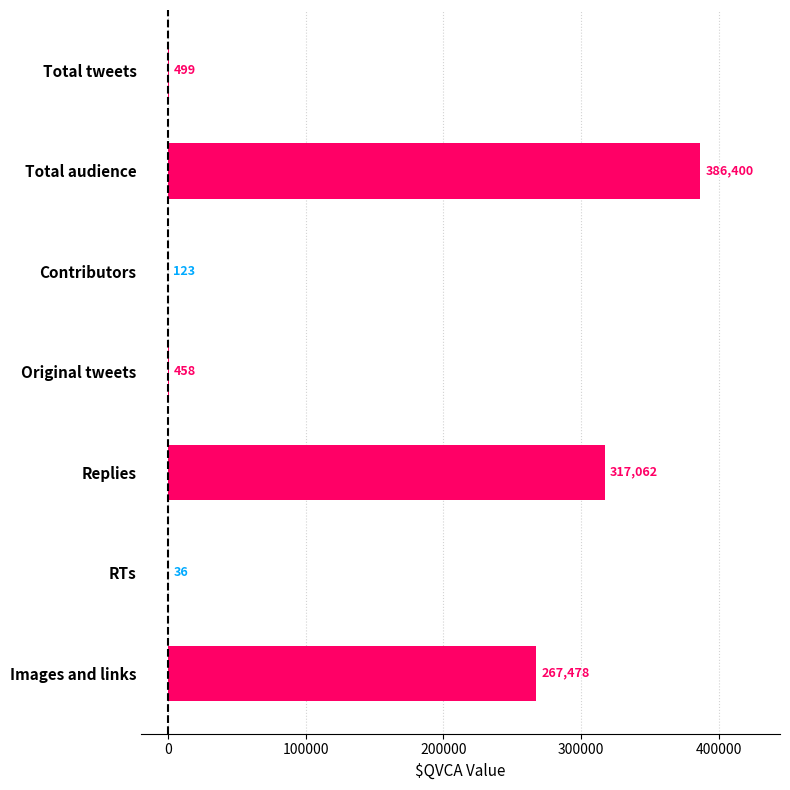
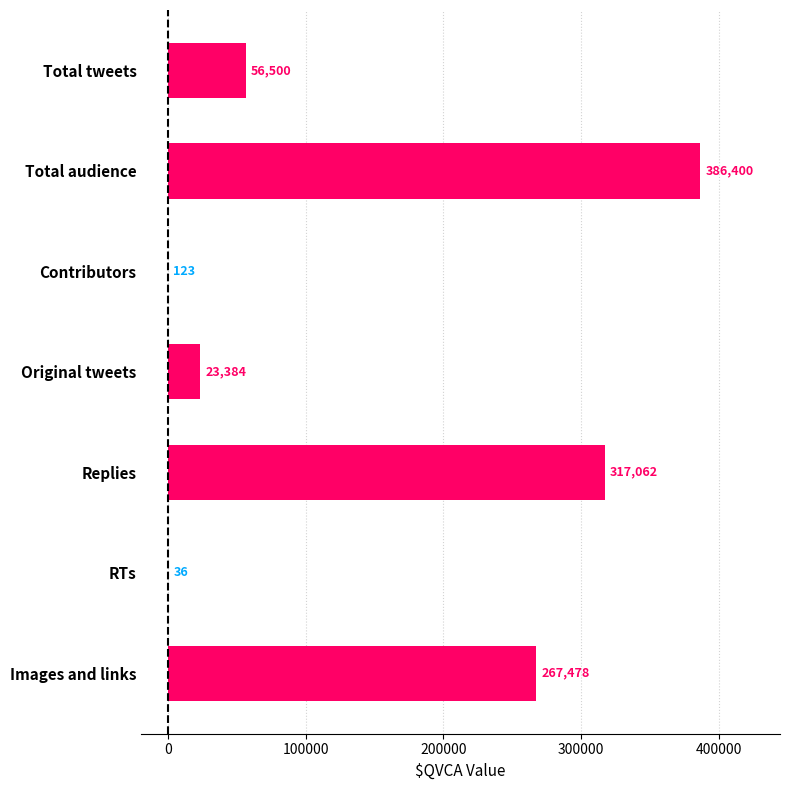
  {
-   "Total tweets": "499",
+   "Total tweets": "56,500",
    "Total audience": "386,400",
    "Contributors": "123",
-   "Original tweets": "458",
+   "Original tweets": "23,384",
    "Replies": "317,062",
    "RTs": "36",
    "Images and links": "267,478"
  }
